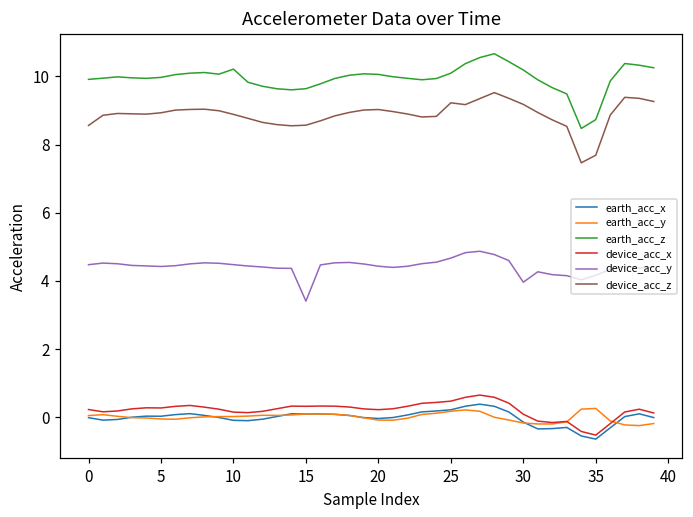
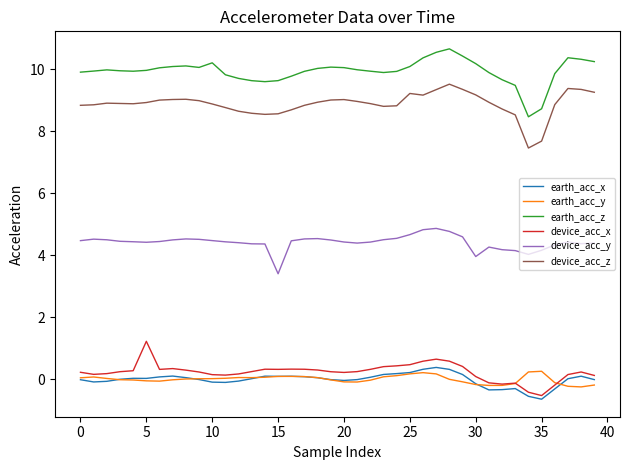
  {
    "earth_acc_x": {
      "10": -0.1,
      "35": -0.6
    },
    "earth_acc_y": {
      "10": 0.0,
      "35": 0.3
    },
    "earth_acc_z": {
      "0": 9.9,
      "5": 10.0,
      "10": 10.2,
      "15": 9.6,
      "20": 10.1,
      "25": 10.1,
      "30": 10.2,
      "35": 8.7
    },
    "device_acc_x": {
      "0": 0.2,
-     "5": 0.3,
+     "5": 1.2,
      "10": 0.1,
      "15": 0.3,
      "20": 0.2,
      "25": 0.5,
      "30": 0.1,
      "35": -0.5
    },
    "device_acc_y": {
      "0": 4.5,
      "5": 4.4,
      "10": 4.5,
      "15": 3.4,
      "20": 4.4,
      "25": 4.7,
      "30": 4.0
    },
    "device_acc_z": {
-     "0": 8.6,
+     "0": 8.8,
      "5": 8.9,
      "10": 8.9,
      "15": 8.6,
      "20": 9.0,
      "25": 9.2,
      "30": 9.2,
      "35": 7.7
    }
  }
